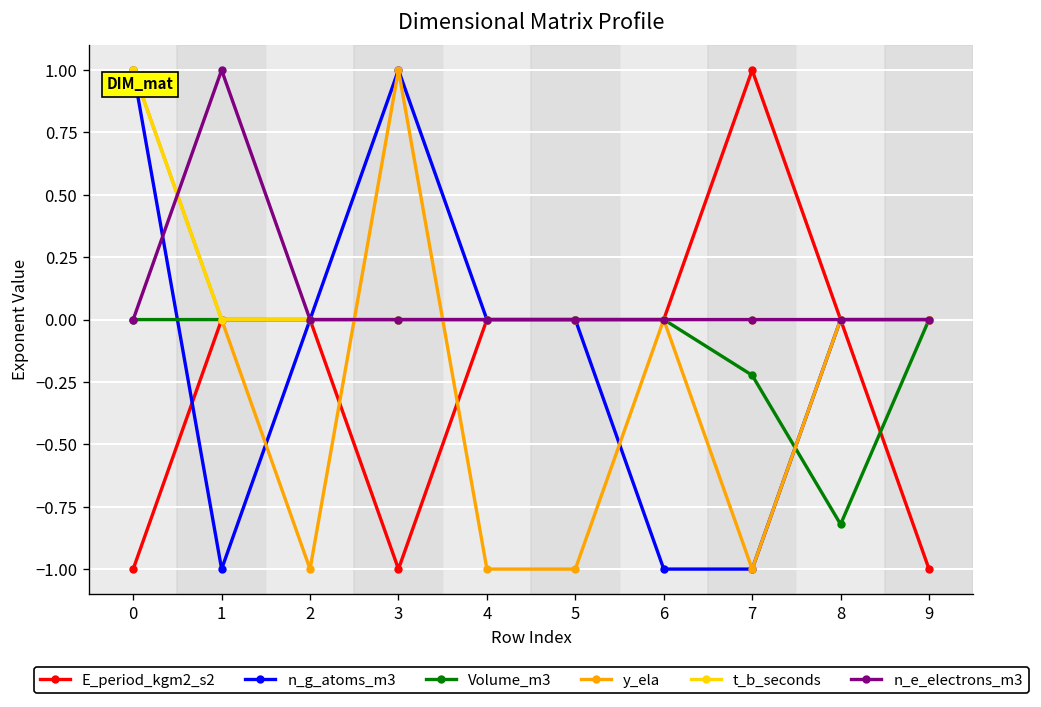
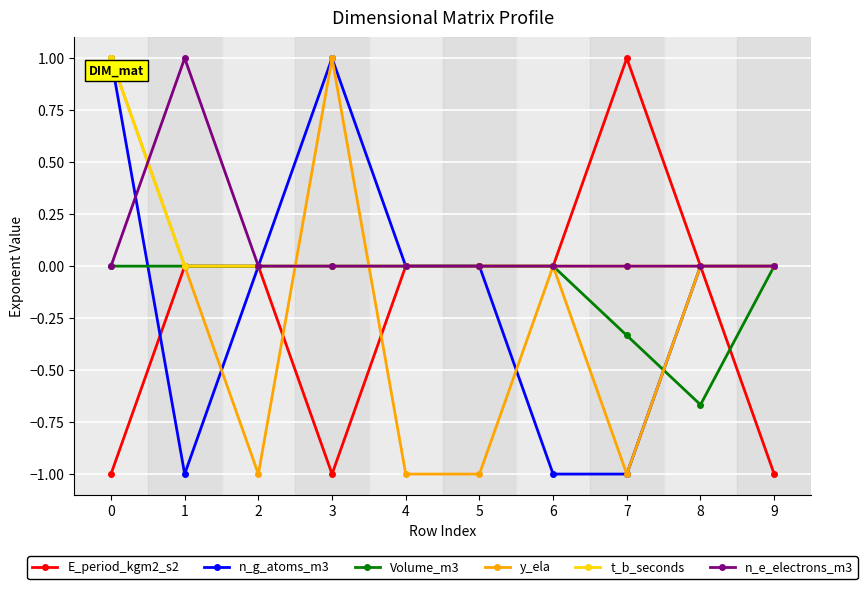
  {
    "E_period_kgm2_s2": {
      "0": -1.00,
      "3": -1.00,
      "7": 1.00,
      "9": -1.00
    },
    "n_g_atoms_m3": {
      "1": -1.00,
      "6": -1.00
    },
    "Volume_m3": {
-     "7": -0.22,
-     "8": -0.82
+     "7": -0.33,
+     "8": -0.67
    },
    "n_e_electrons_m3": {
      "1": 1.00
    }
  }
